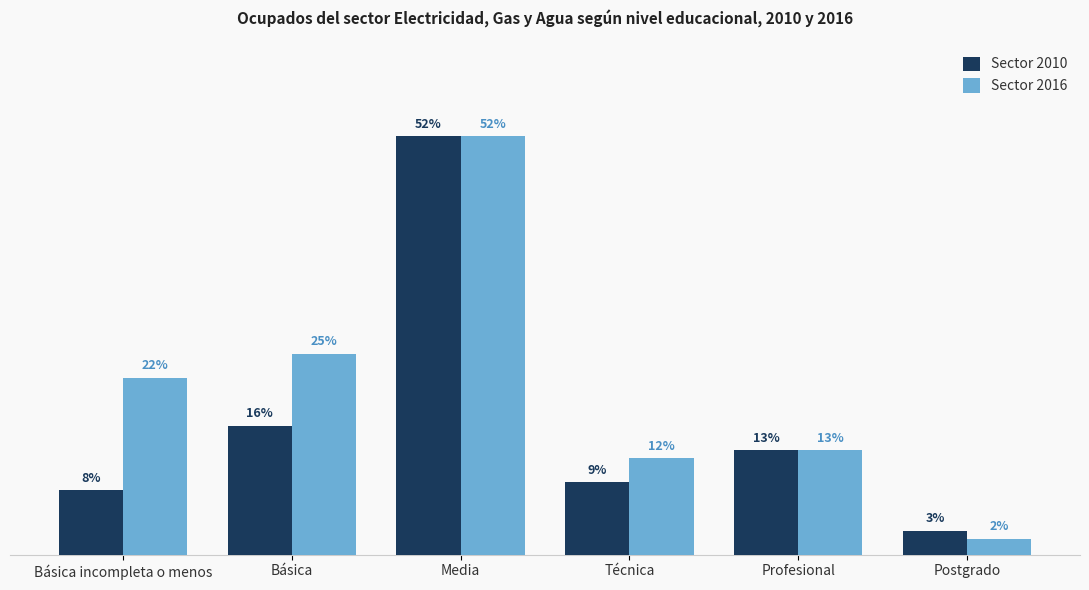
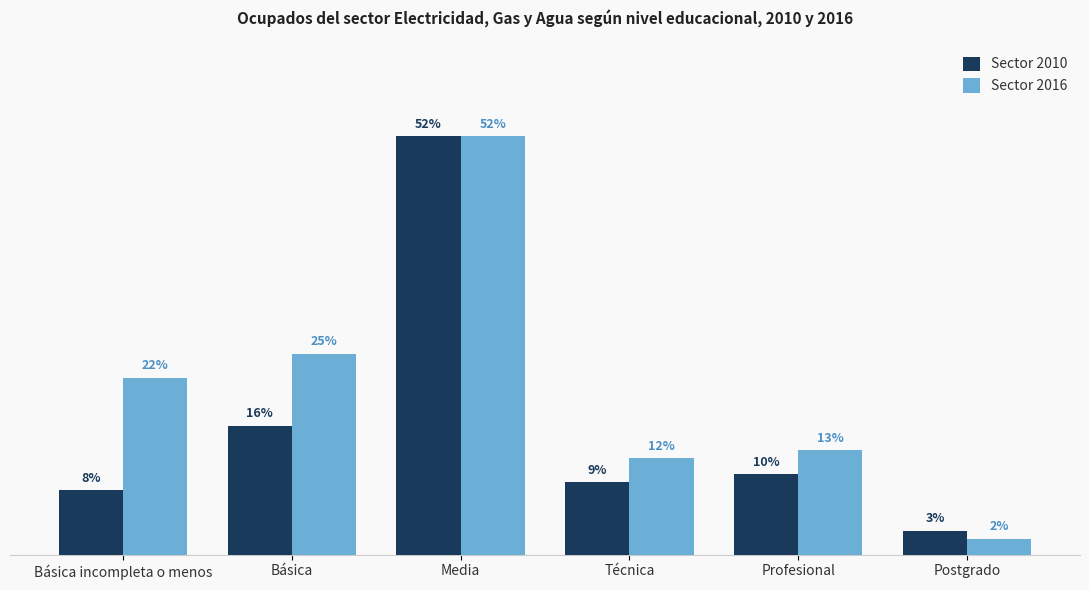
  {
    "Sector 2010": {
      "Básica incompleta o menos": "8%",
      "Básica": "16%",
      "Media": "52%",
      "Técnica": "9%",
-     "Profesional": "13%",
+     "Profesional": "10%",
      "Postgrado": "3%"
    },
    "Sector 2016": {
      "Básica incompleta o menos": "22%",
      "Básica": "25%",
      "Media": "52%",
      "Técnica": "12%",
      "Profesional": "13%",
      "Postgrado": "2%"
    }
  }
